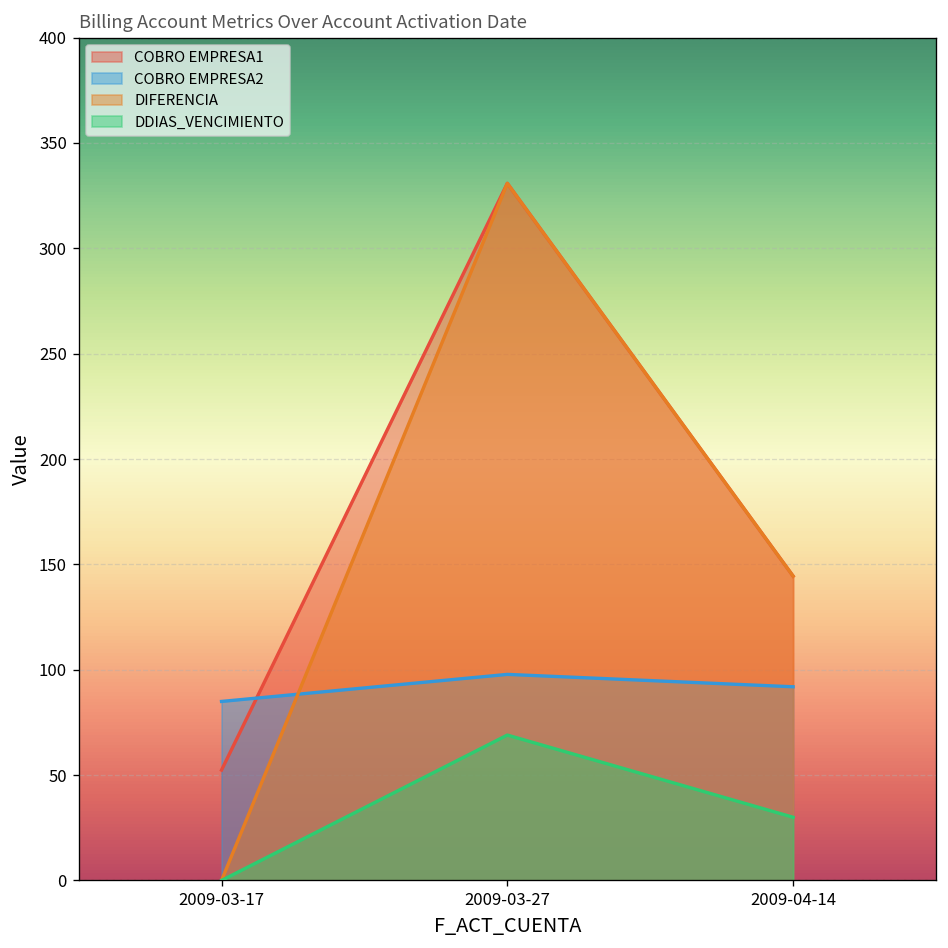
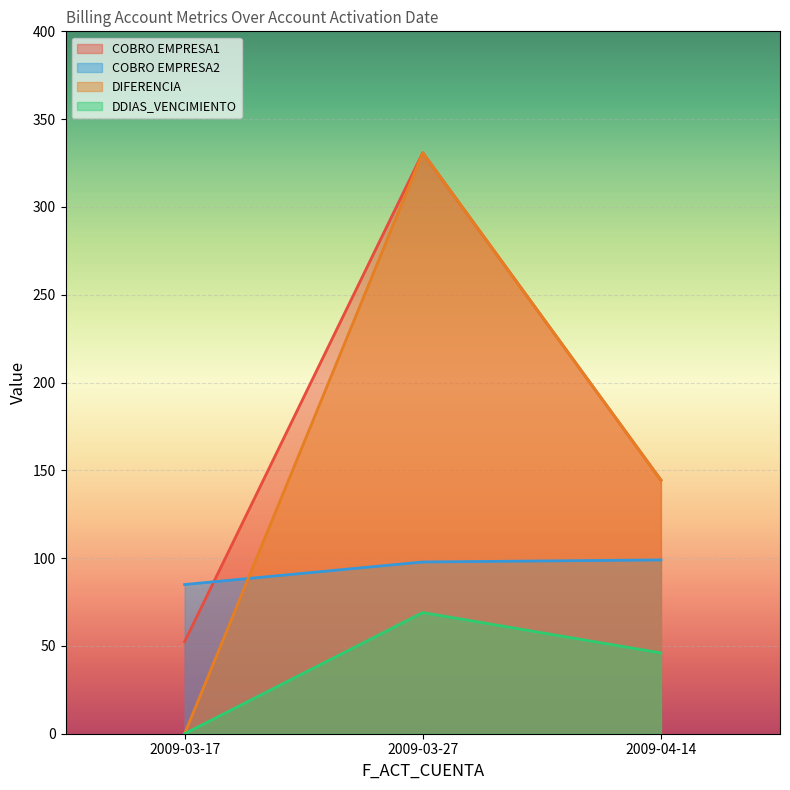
  {
    "COBRO EMPRESA2": {
      "2009-03-17": 85,
      "2009-03-27": 98,
-     "2009-04-14": 92
+     "2009-04-14": 99
    },
    "DDIAS_VENCIMIENTO": {
      "2009-03-27": 69,
-     "2009-04-14": 30
+     "2009-04-14": 46
    }
  }
